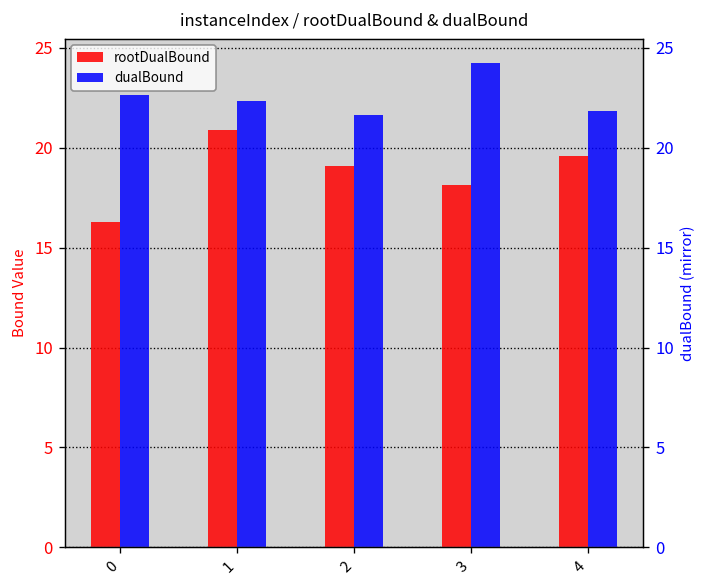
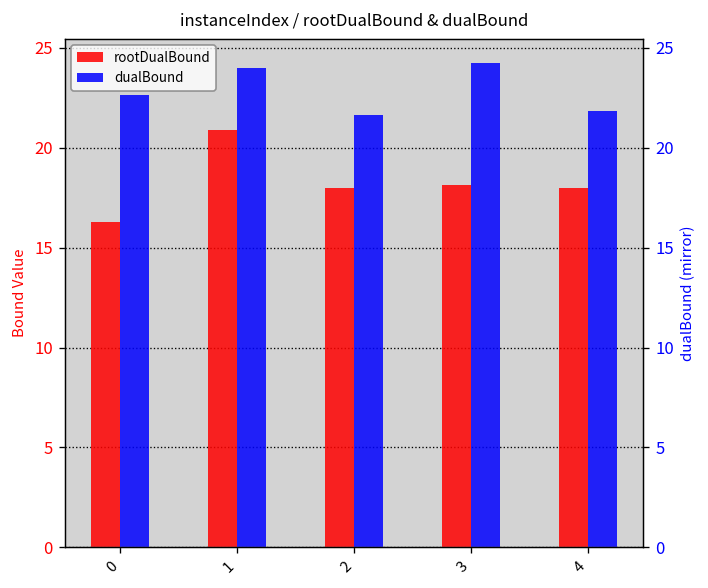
  {
    "rootDualBound": {
      "0": 16.3,
      "1": 20.9,
-     "2": 19.1,
+     "2": 18.0,
      "3": 18.1,
-     "4": 19.6
+     "4": 18.0
    },
    "dualBound": {
      "0": 22.6,
-     "1": 22.3,
+     "1": 24.0,
      "2": 21.7,
      "3": 24.3,
      "4": 21.8
    }
  }
